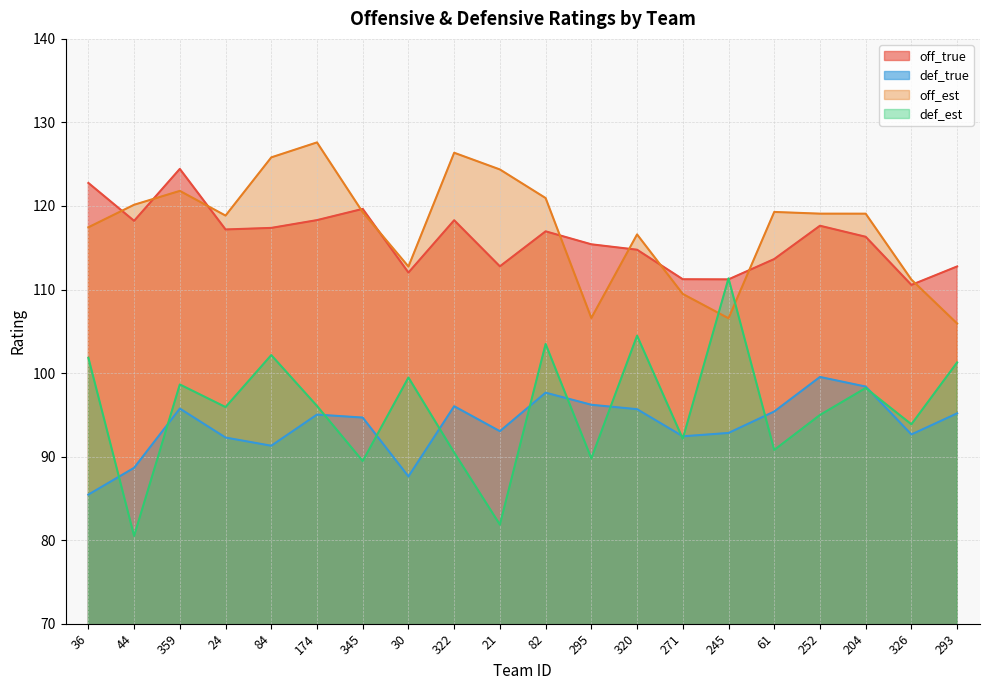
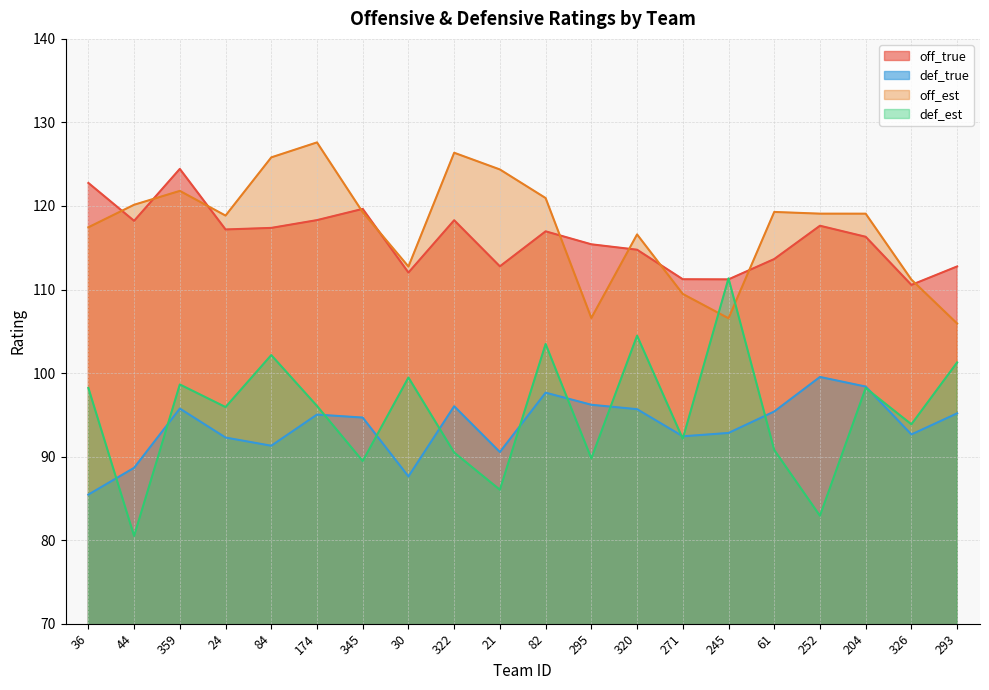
  {
    "def_true": {
      "36": 85,
      "44": 89,
      "359": 96,
      "24": 92,
      "84": 91,
      "174": 95,
      "345": 95,
      "30": 88,
      "322": 96,
-     "21": 93,
+     "21": 91,
      "82": 98,
      "295": 96,
      "320": 96,
      "245": 93,
      "61": 95,
      "252": 100,
      "326": 93,
      "293": 95
    },
    "def_est": {
-     "36": 102,
+     "36": 98,
      "44": 81,
      "359": 99,
      "24": 96,
      "84": 102,
      "174": 96,
      "345": 89,
      "30": 99,
      "322": 90,
-     "21": 82,
+     "21": 86,
      "82": 103,
      "295": 90,
      "320": 104,
      "61": 91,
-     "252": 95,
+     "252": 83,
      "326": 94,
      "293": 101
    }
  }
